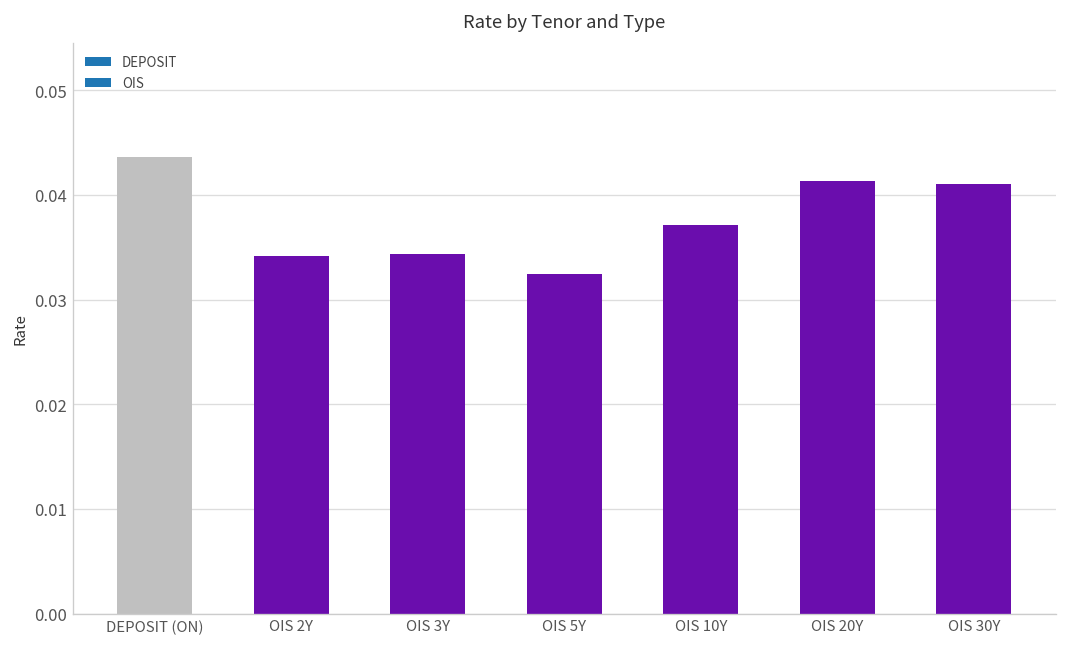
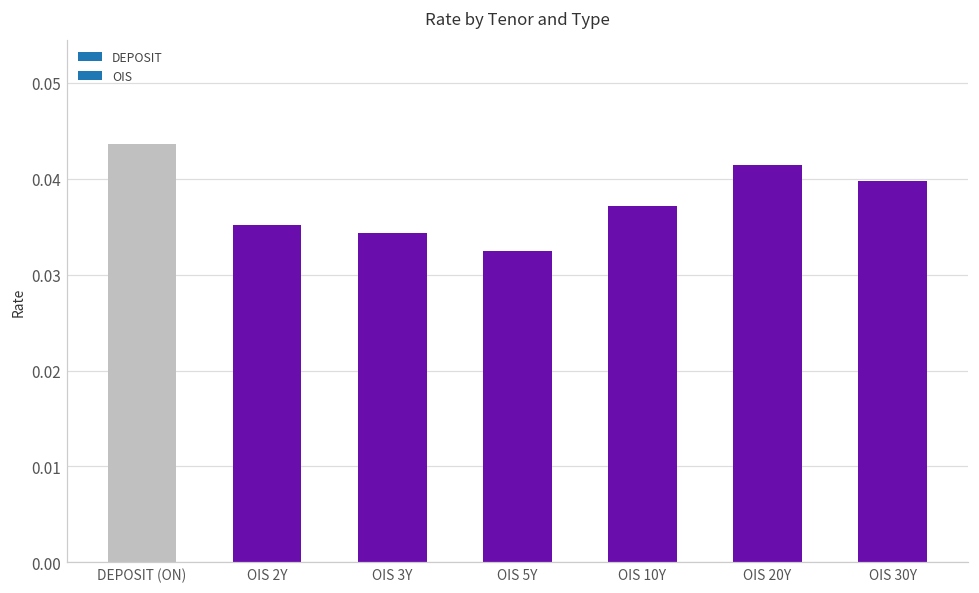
  {
    "DEPOSIT (ON)": 0.044,
-   "OIS 2Y": 0.034,
+   "OIS 2Y": 0.035,
    "OIS 3Y": 0.034,
    "OIS 5Y": 0.032,
    "OIS 10Y": 0.037,
    "OIS 20Y": 0.041,
-   "OIS 30Y": 0.041
+   "OIS 30Y": 0.040
  }
